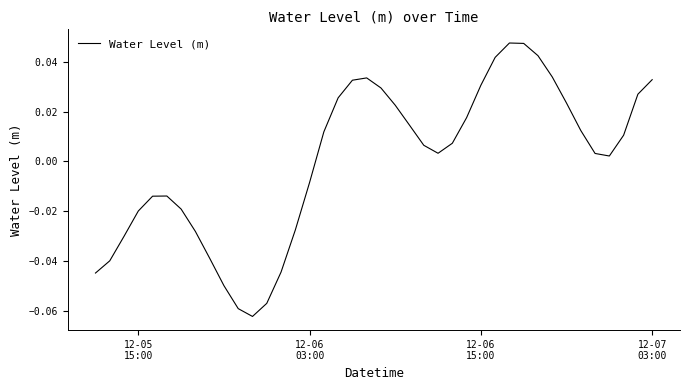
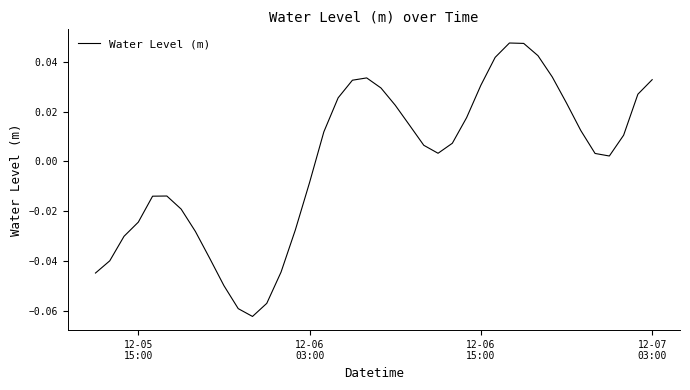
  {
-   "12-05 15:00": -0.020,
+   "12-05 15:00": -0.024,
    "12-06 03:00": -0.008,
    "12-06 15:00": 0.031,
    "12-07 03:00": 0.033
  }
